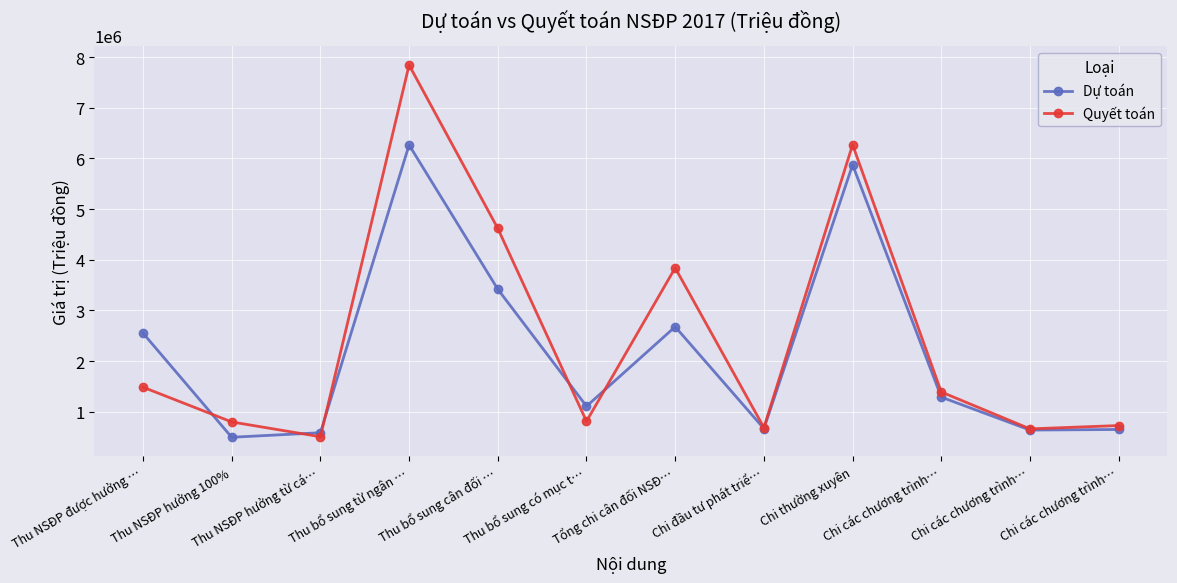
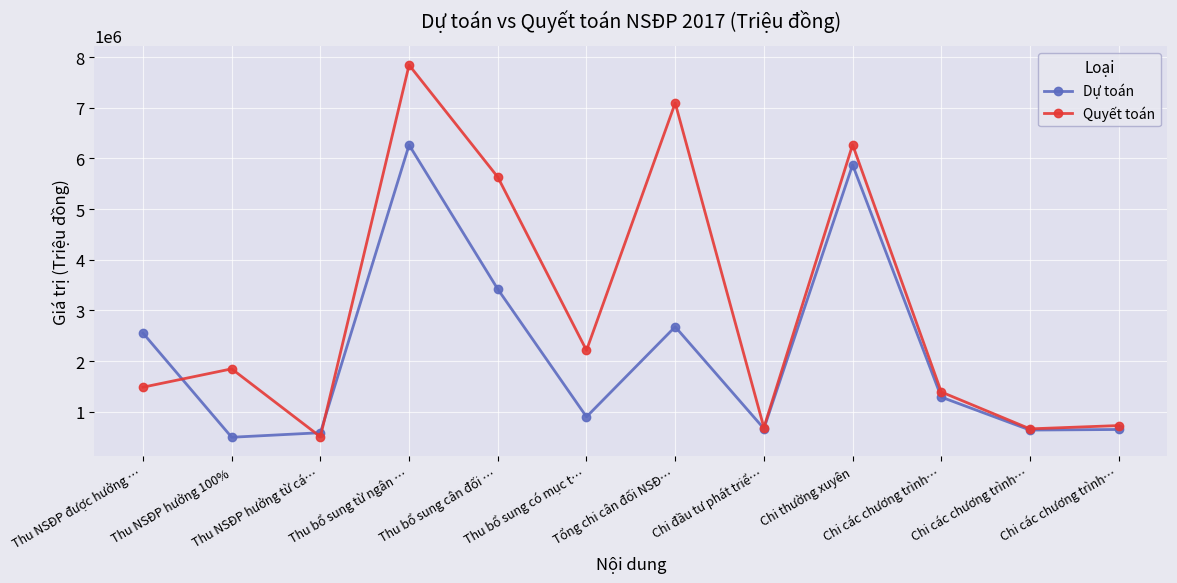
  {
    "Dự toán": {
      "Thu NSĐP được hưởng …": 2600000,
      "Thu NSĐP hưởng 100%": 500000,
      "Thu NSĐP hưởng từ cá…": 600000,
      "Thu bổ sung từ ngân …": 6300000,
      "Thu bổ sung cân đối …": 3400000,
-     "Thu bổ sung có mục t…": 1100000,
+     "Thu bổ sung có mục t…": 900000,
      "Tổng chi cân đối NSĐ…": 2700000,
      "Chi thường xuyên": 5900000
    },
    "Quyết toán": {
      "Thu NSĐP được hưởng …": 1500000,
-     "Thu NSĐP hưởng 100%": 800000,
+     "Thu NSĐP hưởng 100%": 1800000,
      "Thu NSĐP hưởng từ cá…": 500000,
      "Thu bổ sung từ ngân …": 7800000,
-     "Thu bổ sung cân đối …": 4600000,
-     "Thu bổ sung có mục t…": 800000,
-     "Tổng chi cân đối NSĐ…": 3800000,
+     "Thu bổ sung cân đối …": 5600000,
+     "Thu bổ sung có mục t…": 2200000,
+     "Tổng chi cân đối NSĐ…": 7100000,
      "Chi thường xuyên": 6300000
    }
  }
